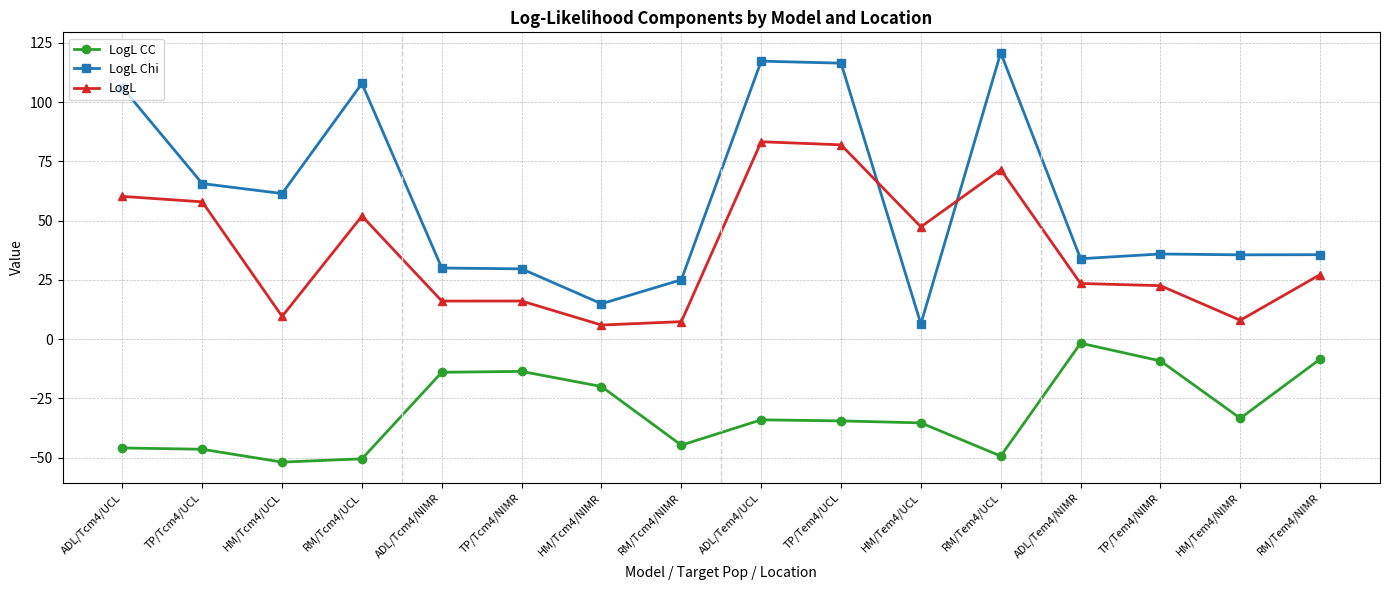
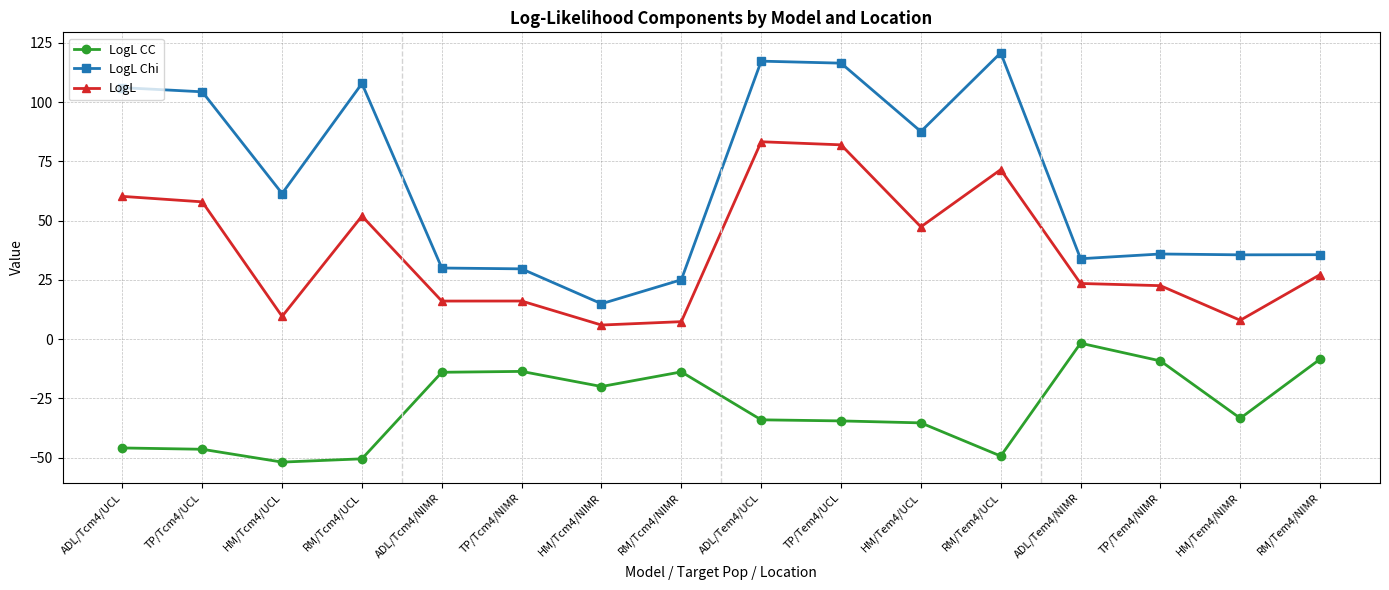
  {
    "LogL CC": {
      "ADL/Tcm4/UCL": -46,
      "TP/Tcm4/UCL": -46,
      "HM/Tcm4/UCL": -52,
      "RM/Tcm4/UCL": -50,
      "ADL/Tcm4/NIMR": -14,
      "TP/Tcm4/NIMR": -14,
      "HM/Tcm4/NIMR": -20,
-     "RM/Tcm4/NIMR": -45,
+     "RM/Tcm4/NIMR": -14,
      "ADL/Tem4/UCL": -34,
      "TP/Tem4/UCL": -34,
      "HM/Tem4/UCL": -35,
      "RM/Tem4/UCL": -49,
      "ADL/Tem4/NIMR": -2,
      "TP/Tem4/NIMR": -9,
      "HM/Tem4/NIMR": -33,
      "RM/Tem4/NIMR": -8
    },
    "LogL Chi": {
-     "TP/Tcm4/UCL": 66,
+     "TP/Tcm4/UCL": 104,
      "HM/Tcm4/UCL": 61,
      "RM/Tcm4/UCL": 108,
      "ADL/Tcm4/NIMR": 30,
      "TP/Tcm4/NIMR": 30,
      "HM/Tcm4/NIMR": 15,
      "RM/Tcm4/NIMR": 25,
      "ADL/Tem4/UCL": 117,
      "TP/Tem4/UCL": 116,
-     "HM/Tem4/UCL": 6,
+     "HM/Tem4/UCL": 88,
      "RM/Tem4/UCL": 121,
      "ADL/Tem4/NIMR": 34,
      "TP/Tem4/NIMR": 36,
      "HM/Tem4/NIMR": 36,
      "RM/Tem4/NIMR": 36
    },
    "LogL": {
      "ADL/Tcm4/UCL": 60,
      "TP/Tcm4/UCL": 58,
      "HM/Tcm4/UCL": 10,
      "RM/Tcm4/UCL": 52,
      "ADL/Tcm4/NIMR": 16,
      "TP/Tcm4/NIMR": 16,
      "HM/Tcm4/NIMR": 6,
      "RM/Tcm4/NIMR": 7,
      "ADL/Tem4/UCL": 83,
      "TP/Tem4/UCL": 82,
      "HM/Tem4/UCL": 47,
      "RM/Tem4/UCL": 72,
      "ADL/Tem4/NIMR": 24,
      "TP/Tem4/NIMR": 23,
      "HM/Tem4/NIMR": 8,
      "RM/Tem4/NIMR": 27
    }
  }
